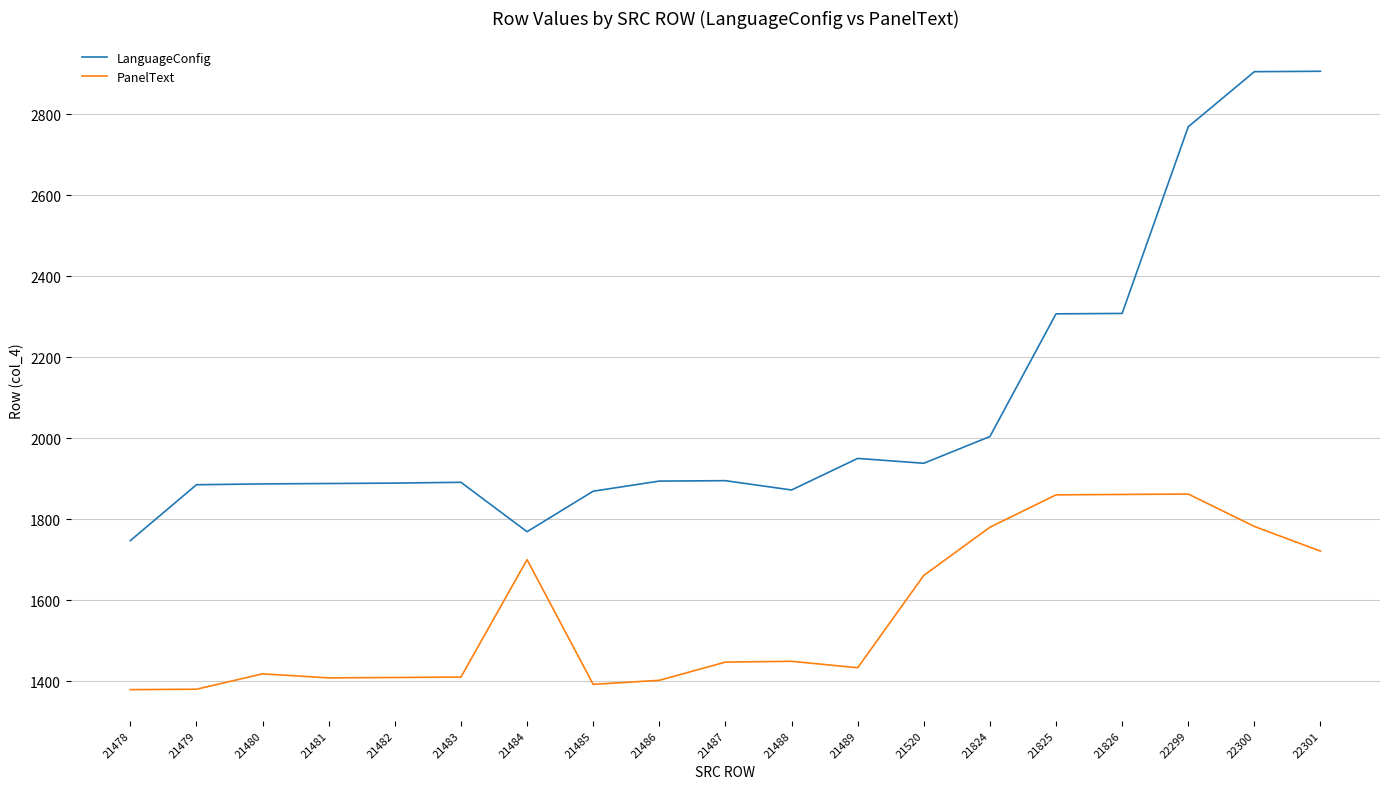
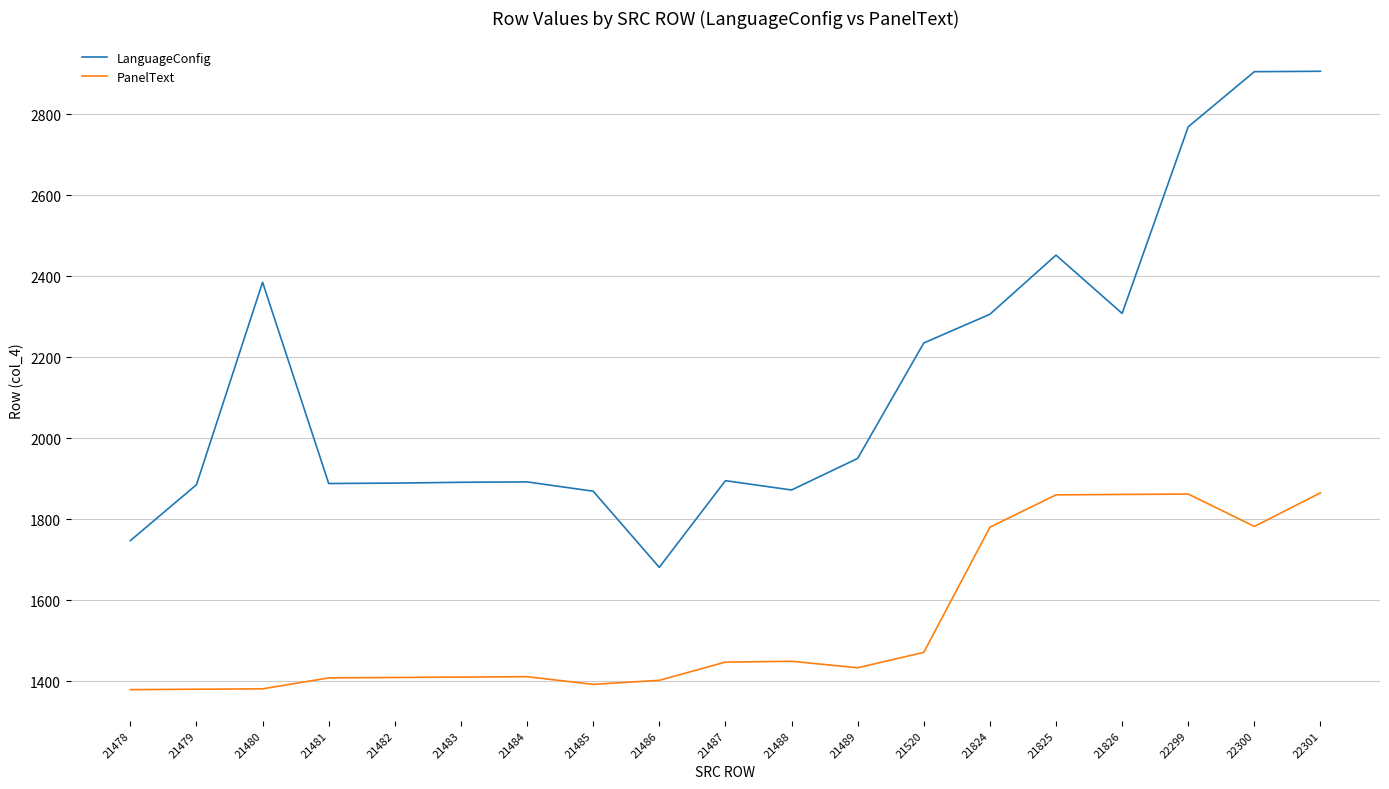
  {
    "LanguageConfig": {
      "21478": 1750,
      "21479": 1890,
-     "21480": 1890,
+     "21480": 2390,
      "21481": 1890,
      "21482": 1890,
      "21483": 1890,
-     "21484": 1770,
+     "21484": 1890,
      "21485": 1870,
-     "21486": 1890,
+     "21486": 1680,
      "21487": 1900,
      "21488": 1870,
      "21489": 1950,
-     "21520": 1940,
-     "21824": 2000,
-     "21825": 2310,
+     "21520": 2240,
+     "21824": 2310,
+     "21825": 2450,
      "21826": 2310,
      "22299": 2770,
      "22300": 2910,
      "22301": 2910
    },
    "PanelText": {
      "21478": 1380,
      "21479": 1380,
-     "21480": 1420,
+     "21480": 1380,
      "21481": 1410,
      "21482": 1410,
      "21483": 1410,
-     "21484": 1700,
+     "21484": 1410,
      "21485": 1390,
      "21486": 1400,
      "21487": 1450,
      "21488": 1450,
      "21489": 1430,
-     "21520": 1660,
+     "21520": 1470,
      "21824": 1780,
      "21825": 1860,
      "21826": 1860,
      "22299": 1860,
      "22300": 1780,
-     "22301": 1720
+     "22301": 1870
    }
  }
